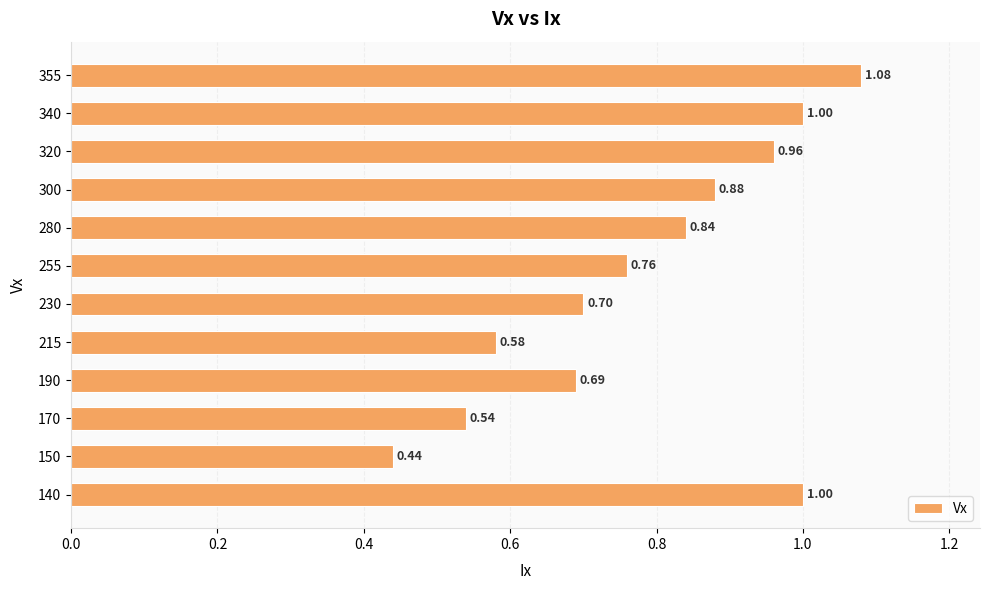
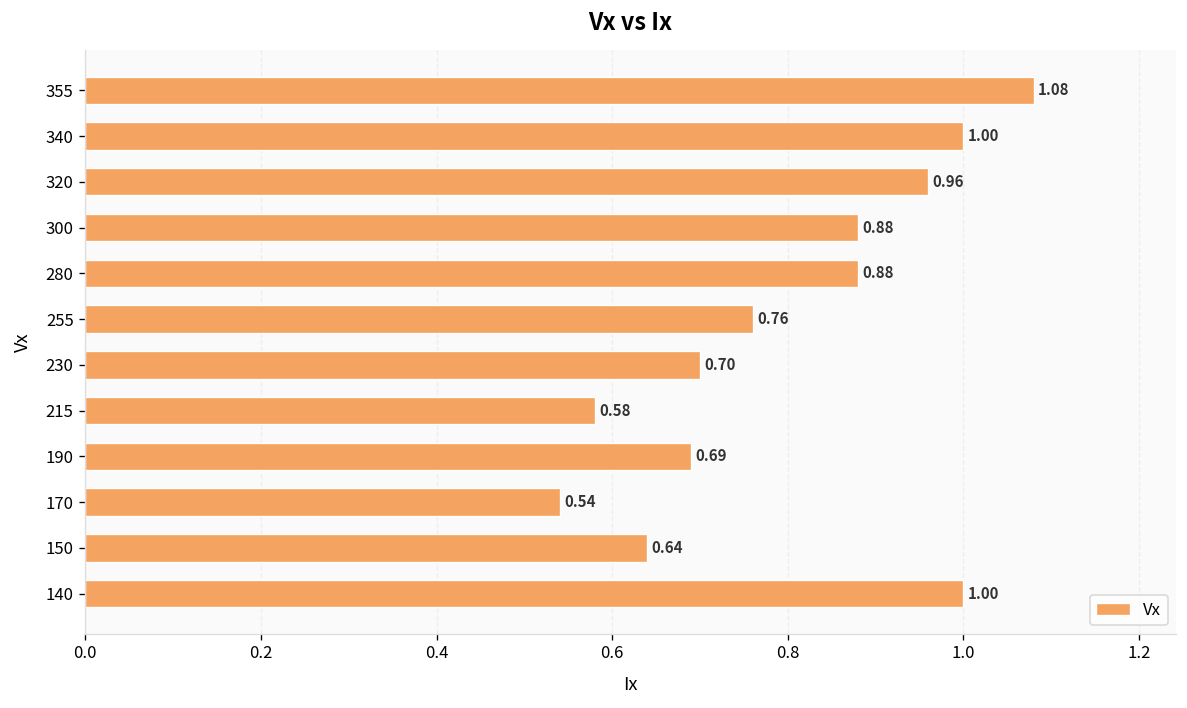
  {
    "355": 1.08,
    "340": 1.00,
    "320": 0.96,
    "300": 0.88,
-   "280": 0.84,
+   "280": 0.88,
    "255": 0.76,
    "230": 0.70,
    "215": 0.58,
    "190": 0.69,
    "170": 0.54,
-   "150": 0.44,
+   "150": 0.64,
    "140": 1.00
  }
